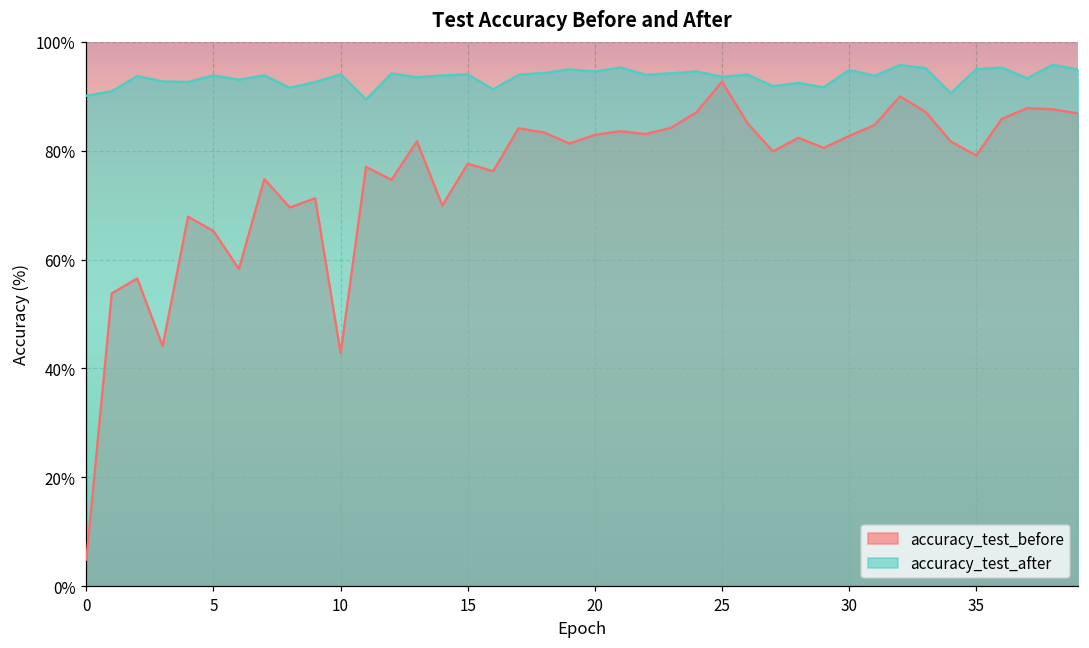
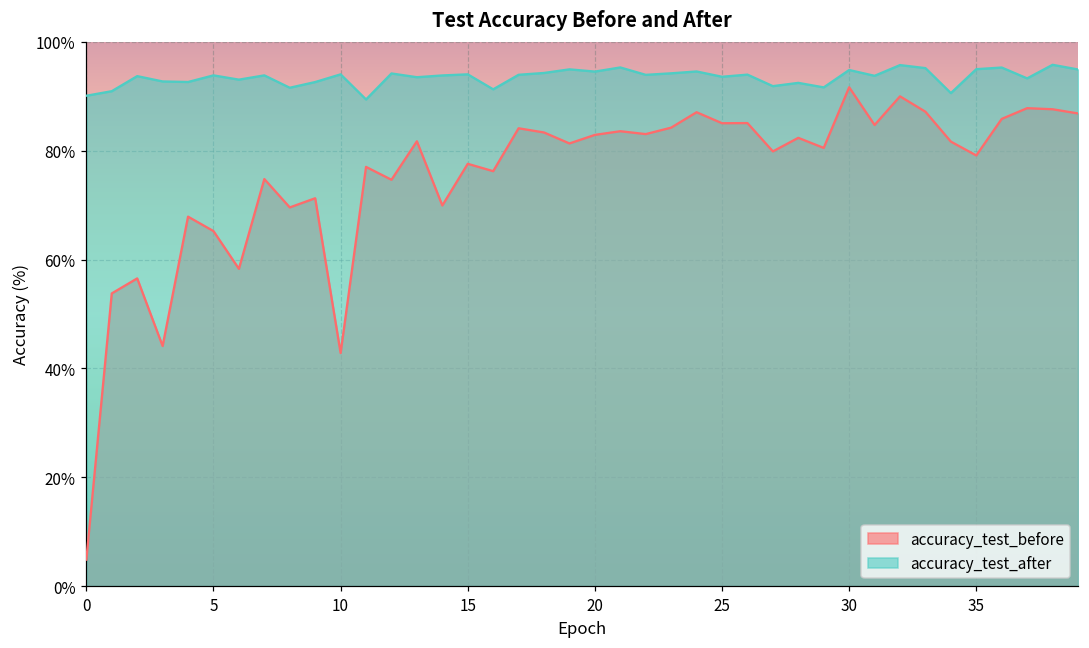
  {
    "accuracy_test_before": {
      "0": "5%",
      "5": "65%",
      "10": "43%",
      "15": "78%",
      "20": "83%",
-     "25": "93%",
-     "30": "83%",
+     "25": "85%",
+     "30": "92%",
      "35": "79%"
    },
    "accuracy_test_after": {
      "0": "90%",
      "5": "94%",
      "10": "94%",
      "15": "94%",
      "20": "95%",
      "25": "94%",
      "30": "95%",
      "35": "95%"
    }
  }
